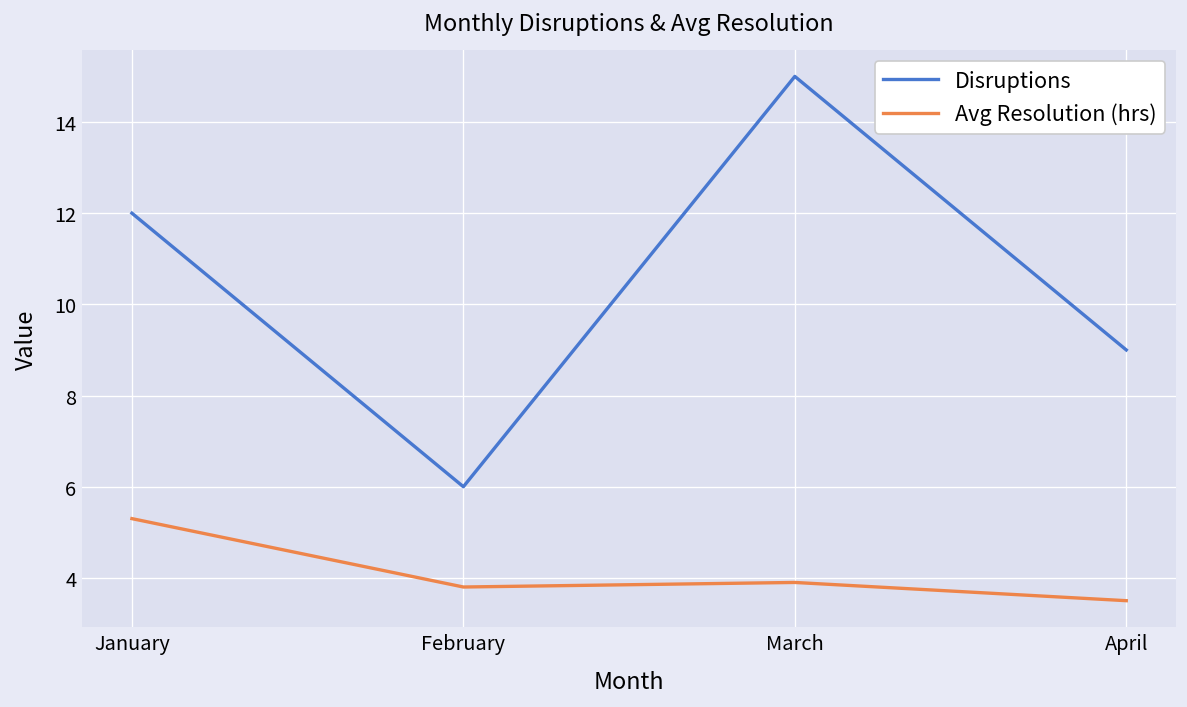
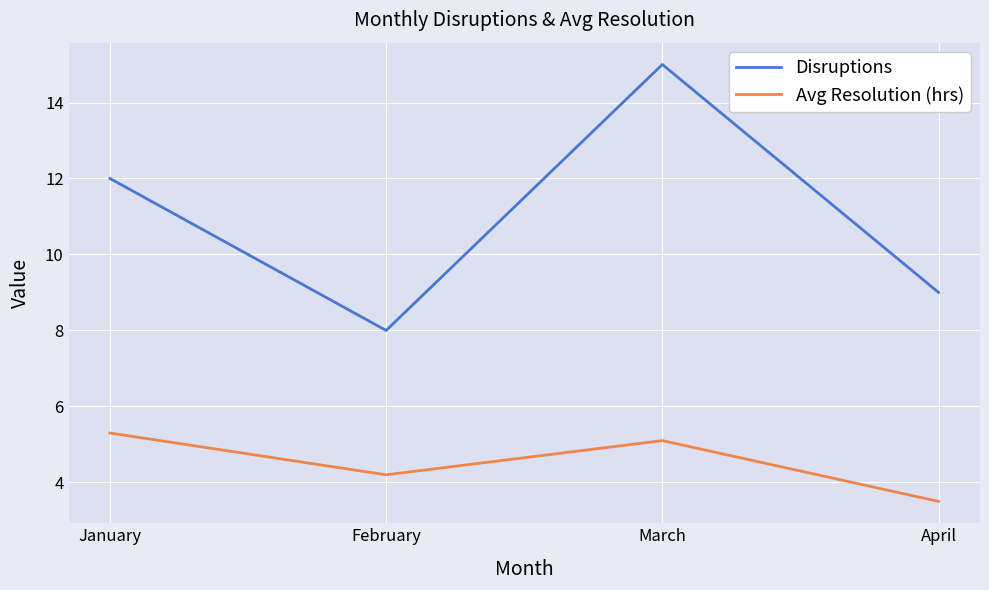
  {
    "Disruptions": {
      "January": 12,
-     "February": 6,
+     "February": 8,
      "March": 15,
      "April": 9
    },
    "Avg Resolution (hrs)": {
      "January": 5.3,
-     "February": 3.8,
-     "March": 3.9,
+     "February": 4.2,
+     "March": 5.1,
      "April": 3.5
    }
  }
